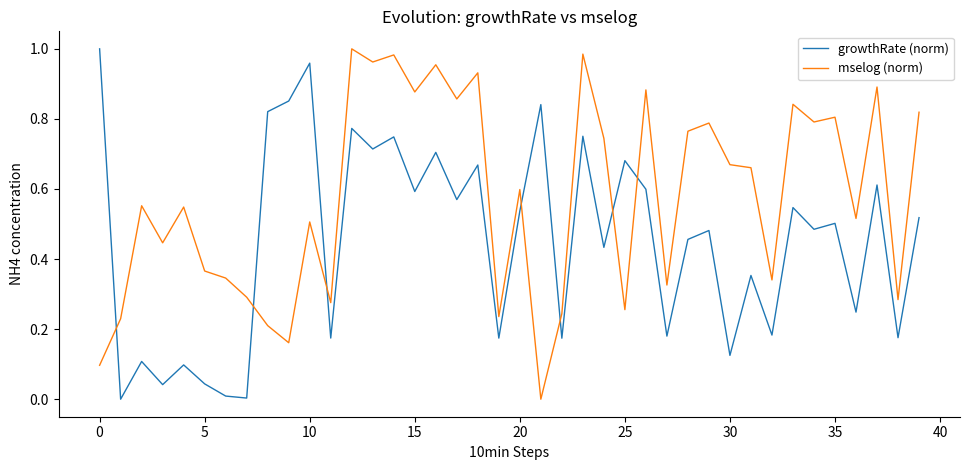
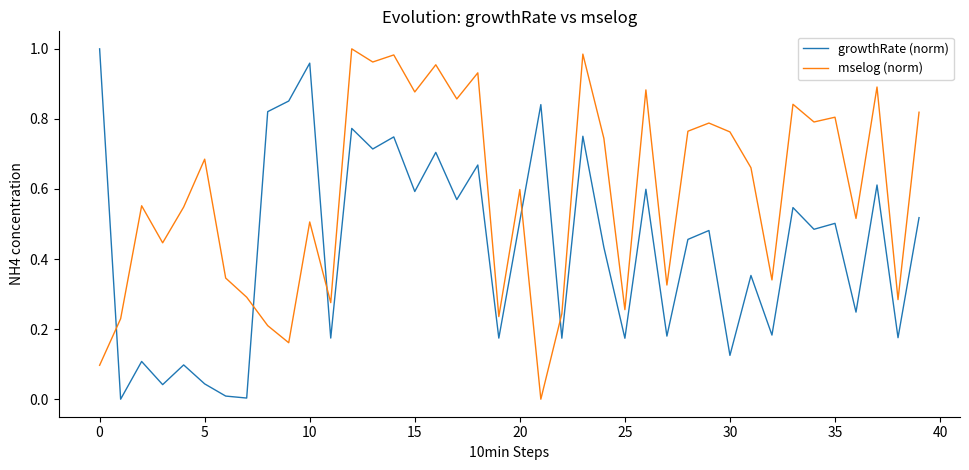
  {
    "growthRate (norm)": {
      "0": 1.00,
      "5": 0.04,
      "10": 0.96,
      "15": 0.59,
-     "20": 0.54,
-     "25": 0.68,
+     "20": 0.51,
+     "25": 0.17,
      "30": 0.13,
      "35": 0.50
    },
    "mselog (norm)": {
      "0": 0.10,
-     "5": 0.37,
+     "5": 0.69,
      "10": 0.51,
      "15": 0.88,
      "20": 0.60,
      "25": 0.26,
-     "30": 0.67,
+     "30": 0.76,
      "35": 0.80
    }
  }
